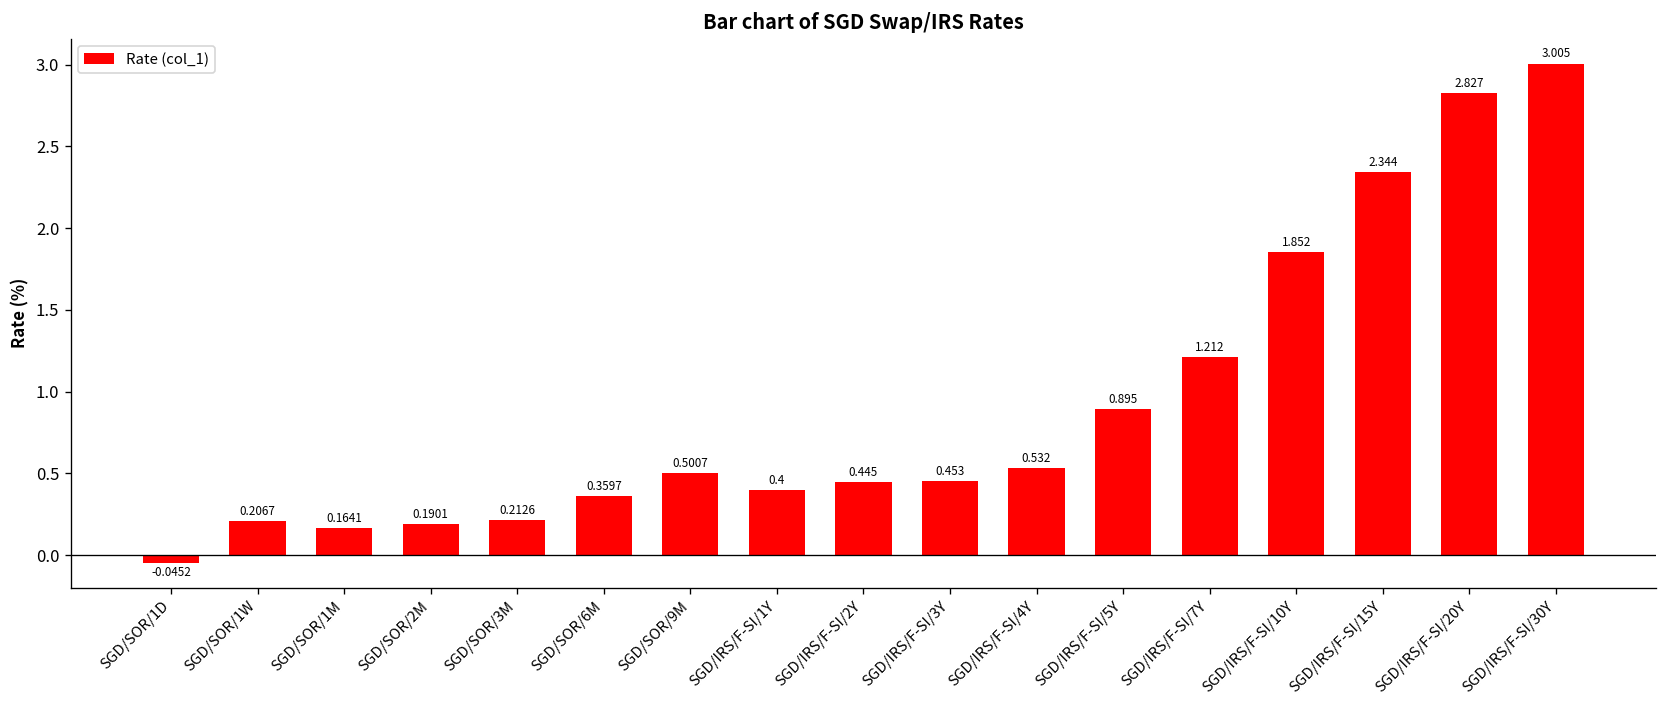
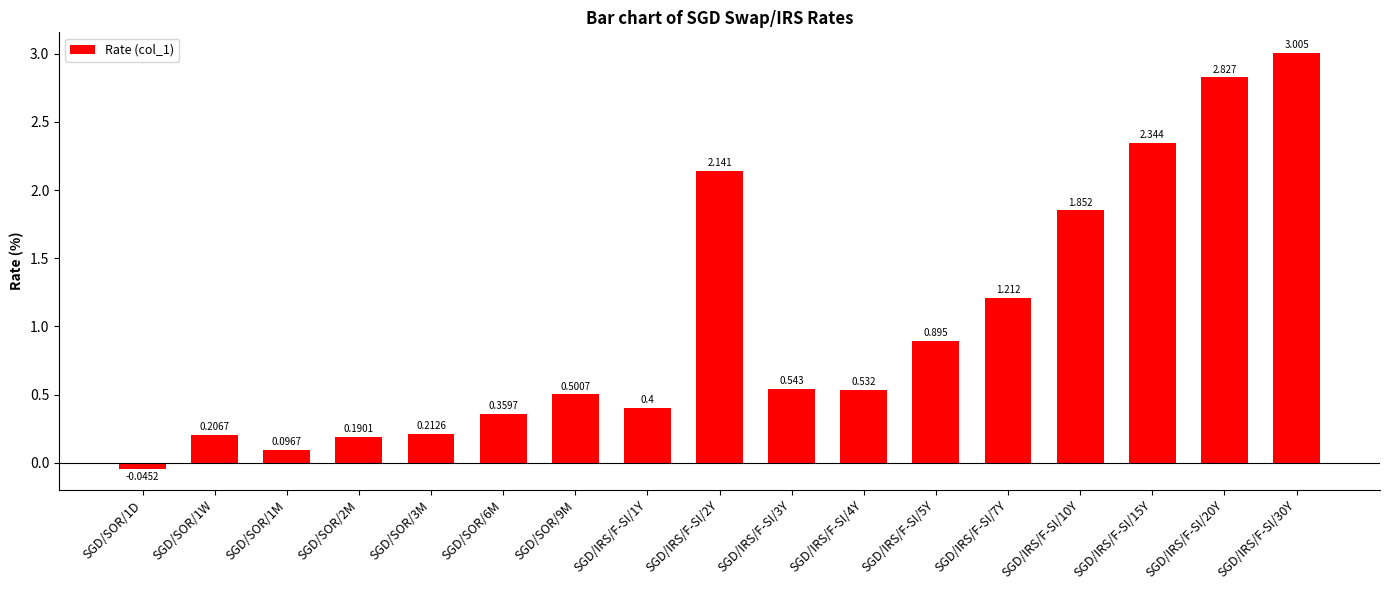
  {
    "SGD/SOR/1D": -0.0452,
    "SGD/SOR/1W": 0.2067,
-   "SGD/SOR/1M": 0.1641,
+   "SGD/SOR/1M": 0.0967,
    "SGD/SOR/2M": 0.1901,
    "SGD/SOR/3M": 0.2126,
    "SGD/SOR/6M": 0.3597,
    "SGD/SOR/9M": 0.5007,
    "SGD/IRS/F-SI/1Y": 0.4,
-   "SGD/IRS/F-SI/2Y": 0.445,
-   "SGD/IRS/F-SI/3Y": 0.453,
+   "SGD/IRS/F-SI/2Y": 2.141,
+   "SGD/IRS/F-SI/3Y": 0.543,
    "SGD/IRS/F-SI/4Y": 0.532,
    "SGD/IRS/F-SI/5Y": 0.895,
    "SGD/IRS/F-SI/7Y": 1.212,
    "SGD/IRS/F-SI/10Y": 1.852,
    "SGD/IRS/F-SI/15Y": 2.344,
    "SGD/IRS/F-SI/20Y": 2.827,
    "SGD/IRS/F-SI/30Y": 3.005
  }
